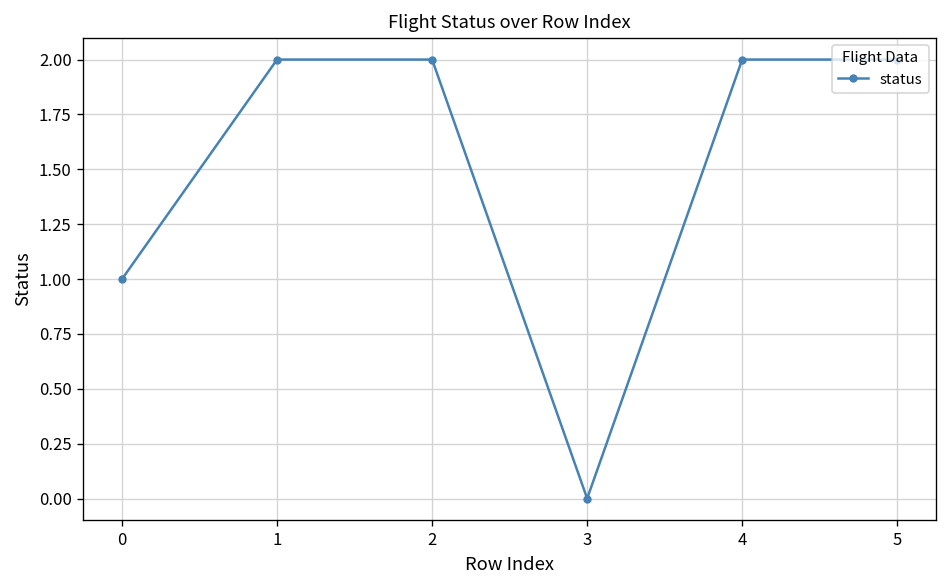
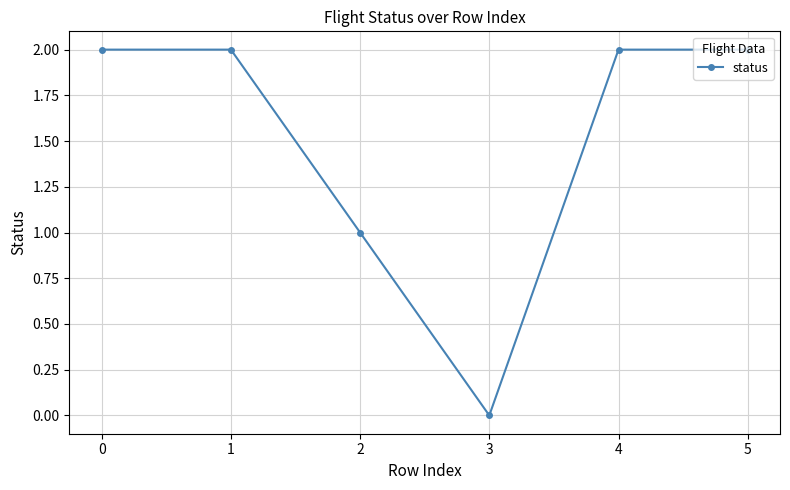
  {
-   "0": 1,
+   "0": 2,
    "1": 2,
-   "2": 2,
+   "2": 1,
    "3": 0,
    "4": 2
  }
